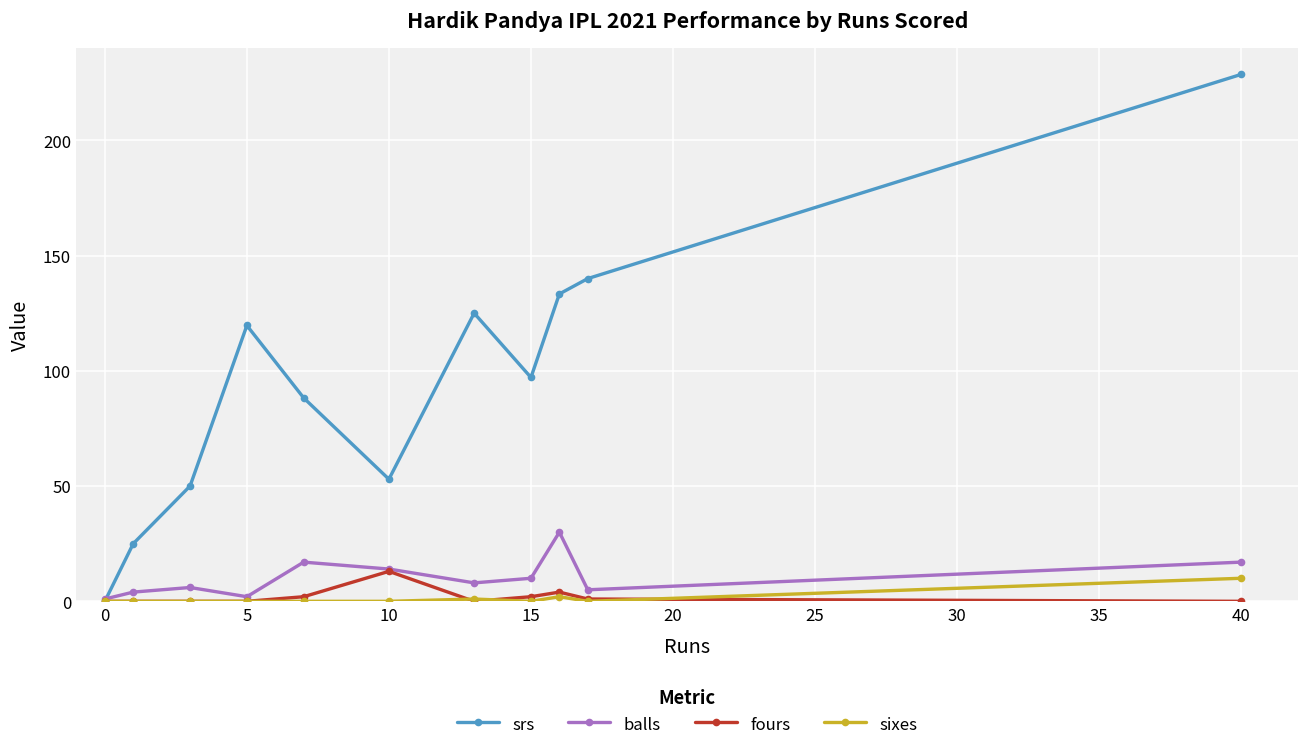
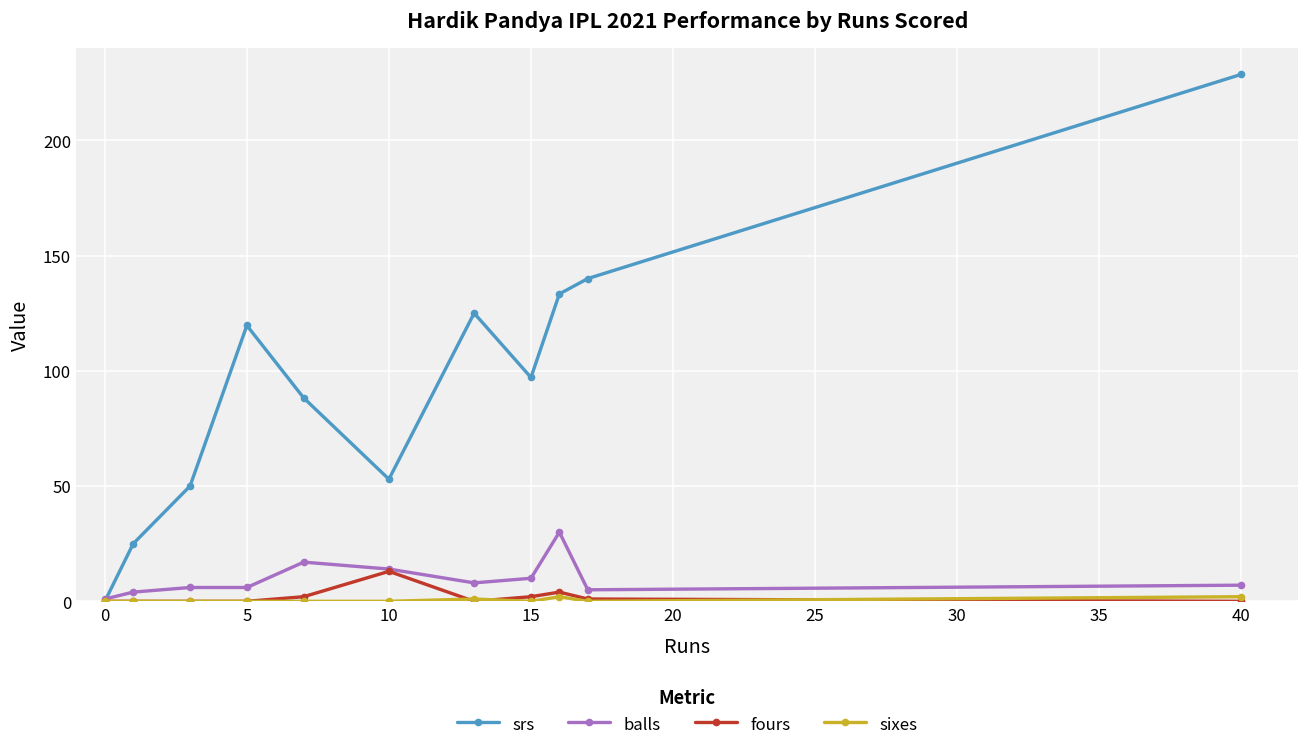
  {
    "srs": {
      "5": 120,
      "10": 53,
      "15": 97,
      "40": 229
    },
    "balls": {
-     "5": 2,
+     "5": 6,
      "15": 10,
-     "40": 17
+     "40": 7
    },
    "fours": {
      "15": 2,
      "40": 0
    },
    "sixes": {
      "10": 0,
      "15": 0,
-     "40": 10
+     "40": 2
    }
  }
